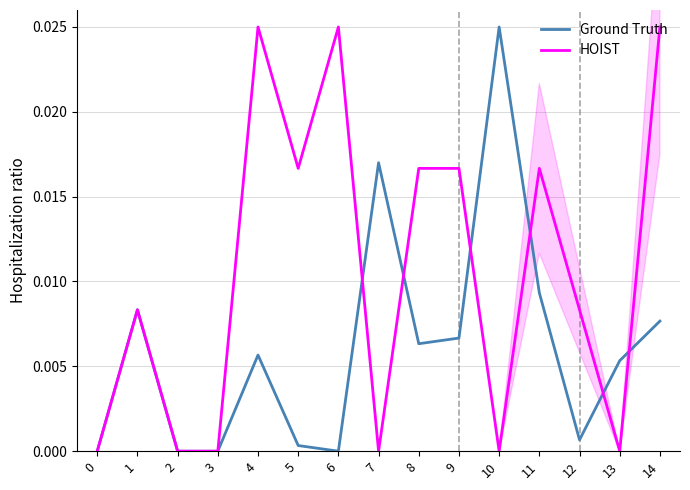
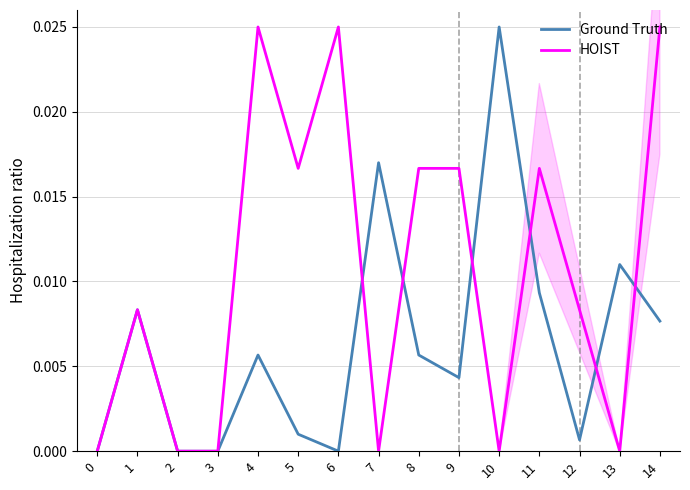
  {
    "Ground Truth": {
      "4": 0.0057,
-     "5": 0.0003,
+     "5": 0.0010,
      "6": 0.0000,
      "7": 0.0170,
-     "8": 0.0063,
-     "9": 0.0067,
+     "8": 0.0057,
+     "9": 0.0043,
      "10": 0.0250,
      "11": 0.0093,
      "12": 0.0007,
-     "13": 0.0053,
+     "13": 0.0110,
      "14": 0.0077
    }
  }
